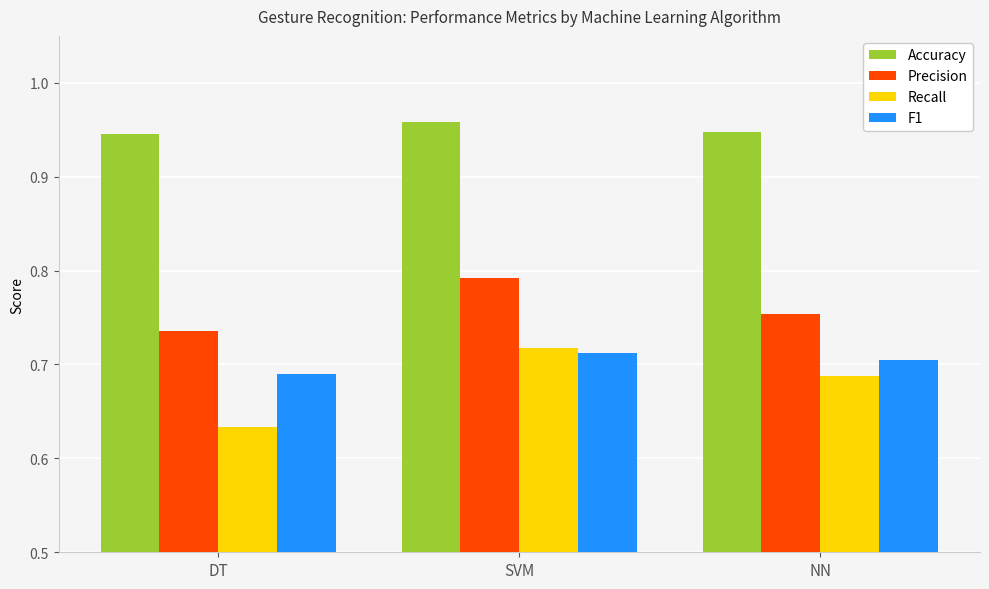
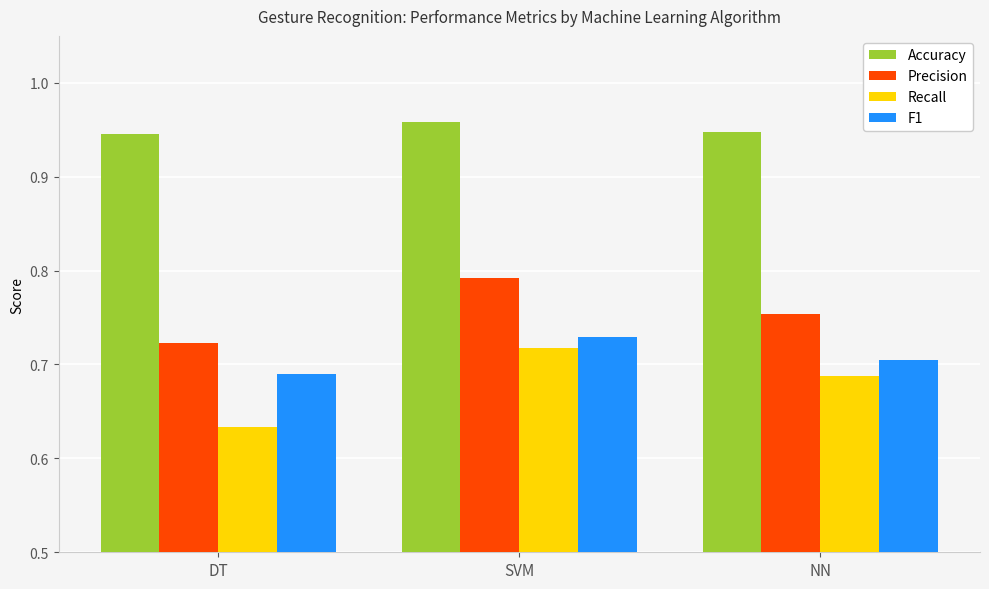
  {
    "Accuracy": {
      "DT": 0.95,
      "SVM": 0.96,
      "NN": 0.95
    },
    "Precision": {
-     "DT": 0.74,
+     "DT": 0.72,
      "SVM": 0.79,
      "NN": 0.75
    },
    "Recall": {
      "DT": 0.63,
      "SVM": 0.72,
      "NN": 0.69
    },
    "F1": {
      "DT": 0.69,
-     "SVM": 0.71,
+     "SVM": 0.73,
      "NN": 0.70
    }
  }
